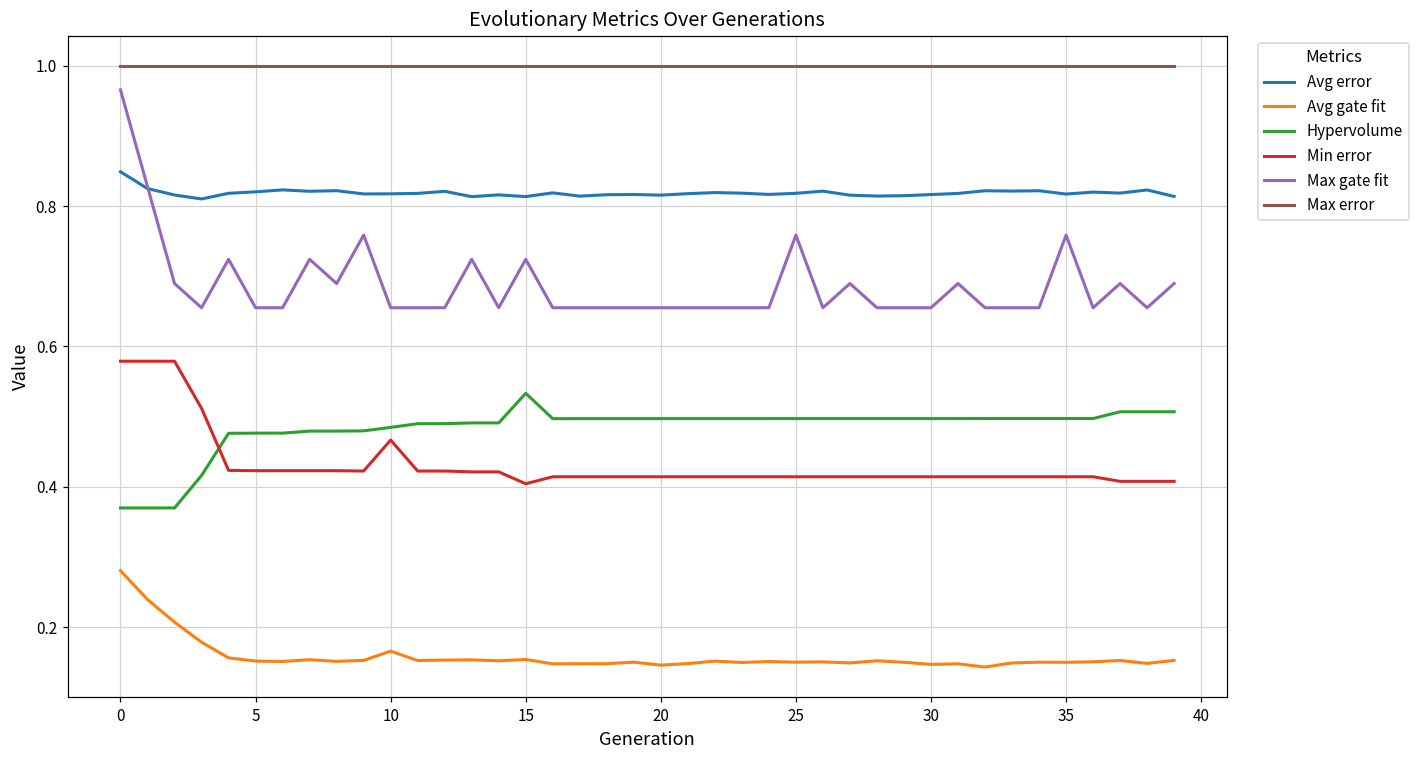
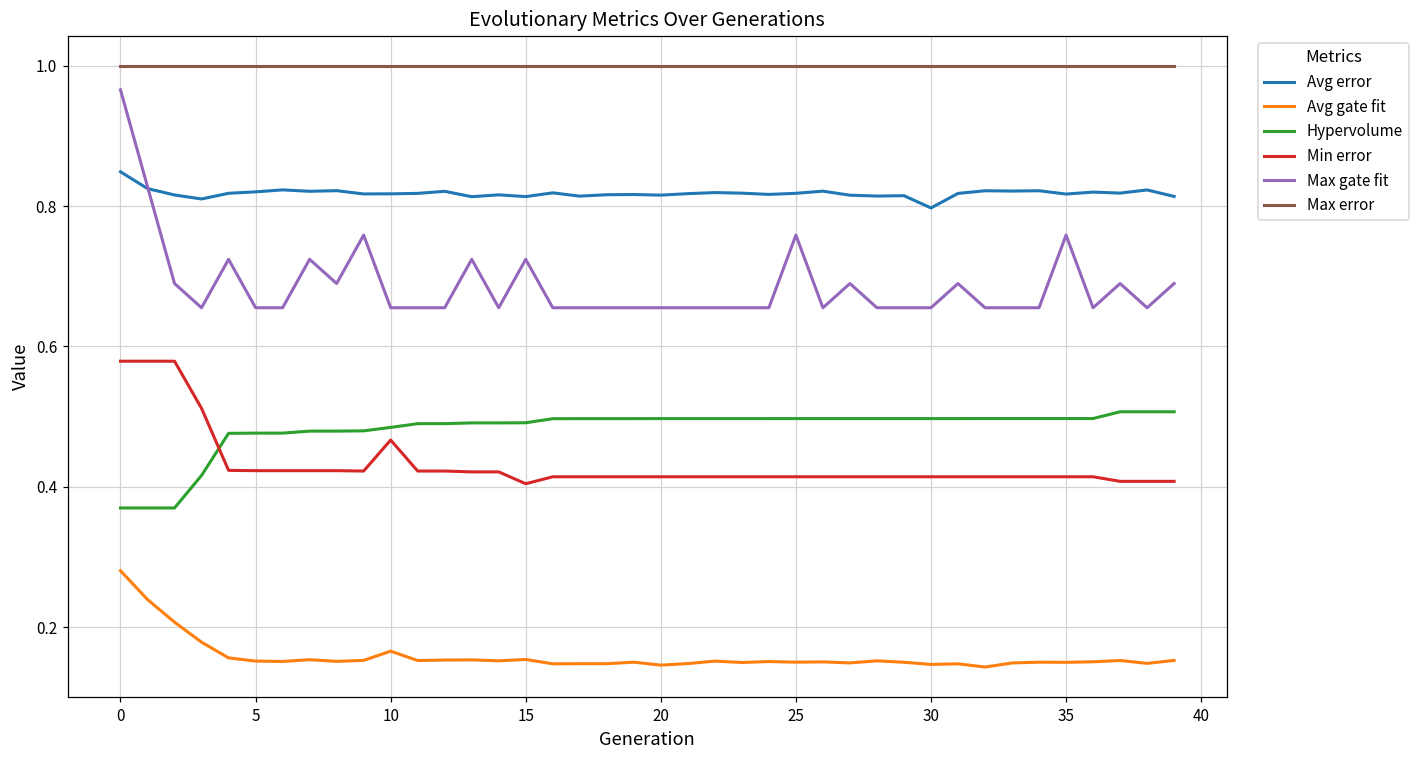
  {
    "Avg error": {
      "0": 0.85,
      "5": 0.82,
      "10": 0.82,
      "15": 0.81,
      "20": 0.82,
      "25": 0.82,
-     "30": 0.82,
+     "30": 0.80,
      "35": 0.82
    },
    "Avg gate fit": {
      "0": 0.28,
      "5": 0.15,
      "10": 0.17,
      "15": 0.15,
      "20": 0.15,
      "25": 0.15,
      "30": 0.15,
      "35": 0.15
    },
    "Hypervolume": {
      "0": 0.37,
      "5": 0.48,
      "10": 0.48,
-     "15": 0.53,
+     "15": 0.49,
      "20": 0.50,
      "25": 0.50,
      "30": 0.50,
      "35": 0.50
    },
    "Min error": {
      "0": 0.58,
      "5": 0.42,
      "10": 0.47,
      "15": 0.40,
      "20": 0.41,
      "25": 0.41,
      "30": 0.41,
      "35": 0.41
    },
    "Max gate fit": {
      "0": 0.97,
      "5": 0.66,
      "10": 0.66,
      "15": 0.72,
      "20": 0.66,
      "25": 0.76,
      "30": 0.66,
      "35": 0.76
    },
    "Max error": {
      "0": 1.00,
      "5": 1.00,
      "10": 1.00,
      "15": 1.00,
      "20": 1.00,
      "25": 1.00,
      "30": 1.00,
      "35": 1.00
    }
  }
